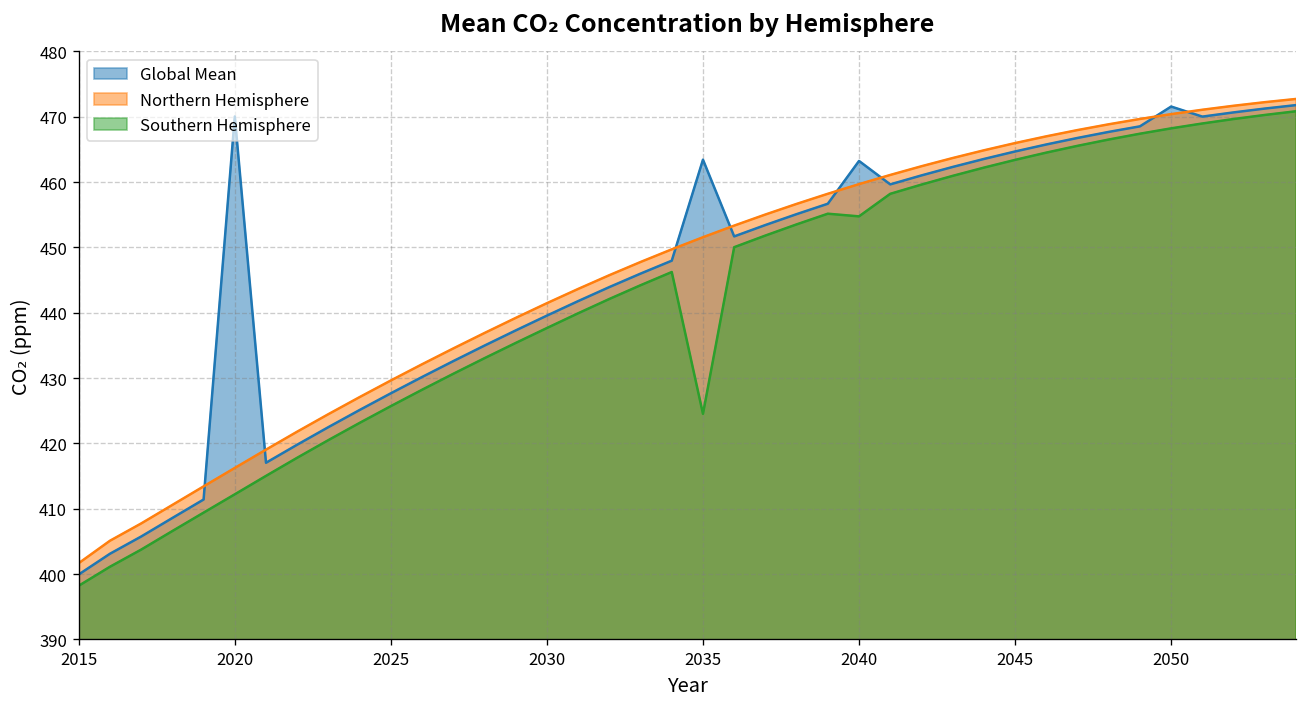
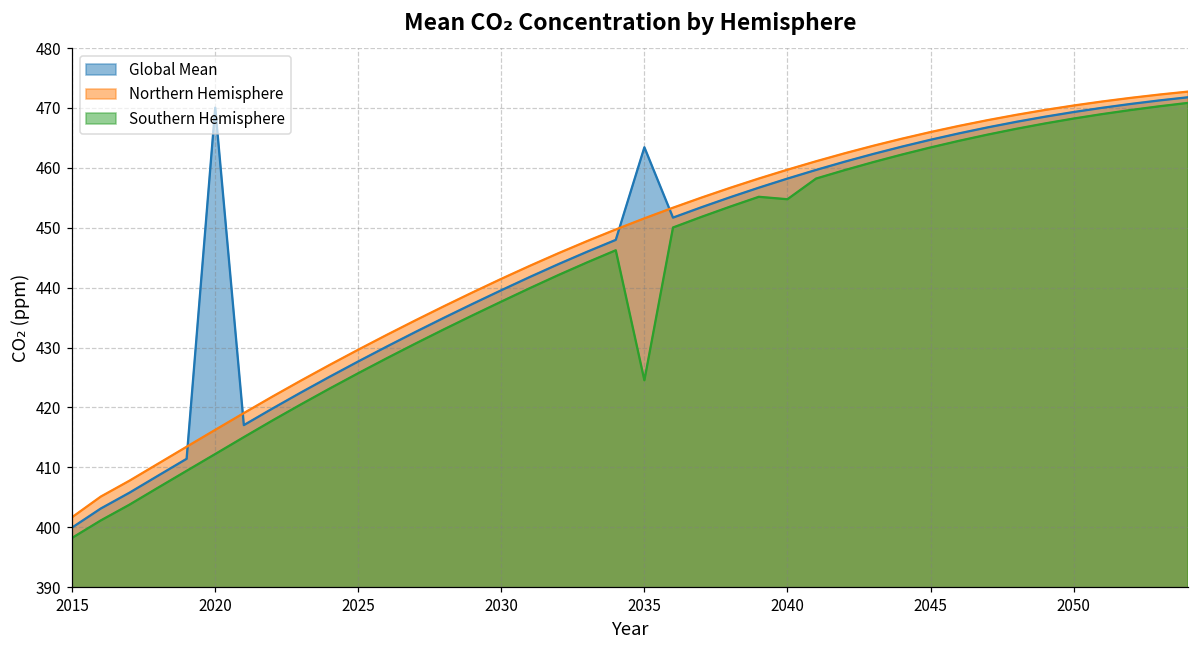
  {
    "Global Mean": {
      "2015": 400,
      "2025": 428,
      "2030": 440,
      "2035": 463,
-     "2040": 463,
+     "2040": 458,
      "2045": 465,
-     "2050": 472
+     "2050": 469
    },
    "Northern Hemisphere": {
      "2015": 402,
      "2020": 416,
      "2025": 430,
      "2030": 441,
      "2035": 452,
      "2040": 460,
      "2045": 466,
      "2050": 470
    },
    "Southern Hemisphere": {
      "2015": 398,
      "2020": 412,
      "2025": 426,
      "2030": 438,
      "2035": 425,
      "2040": 455,
      "2045": 463,
      "2050": 468
    }
  }
